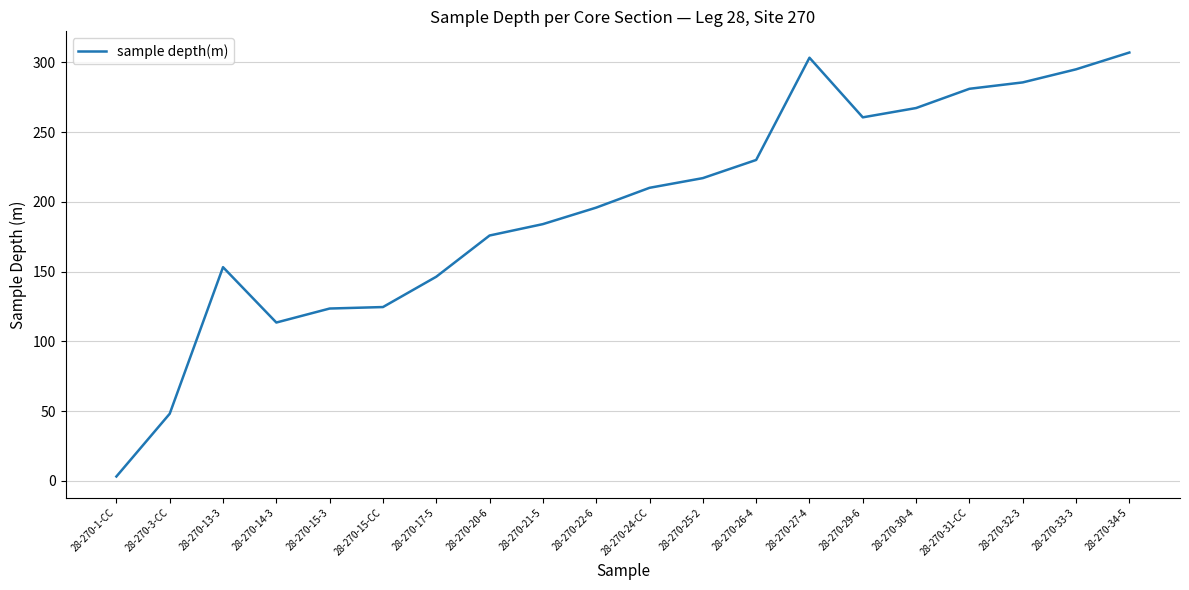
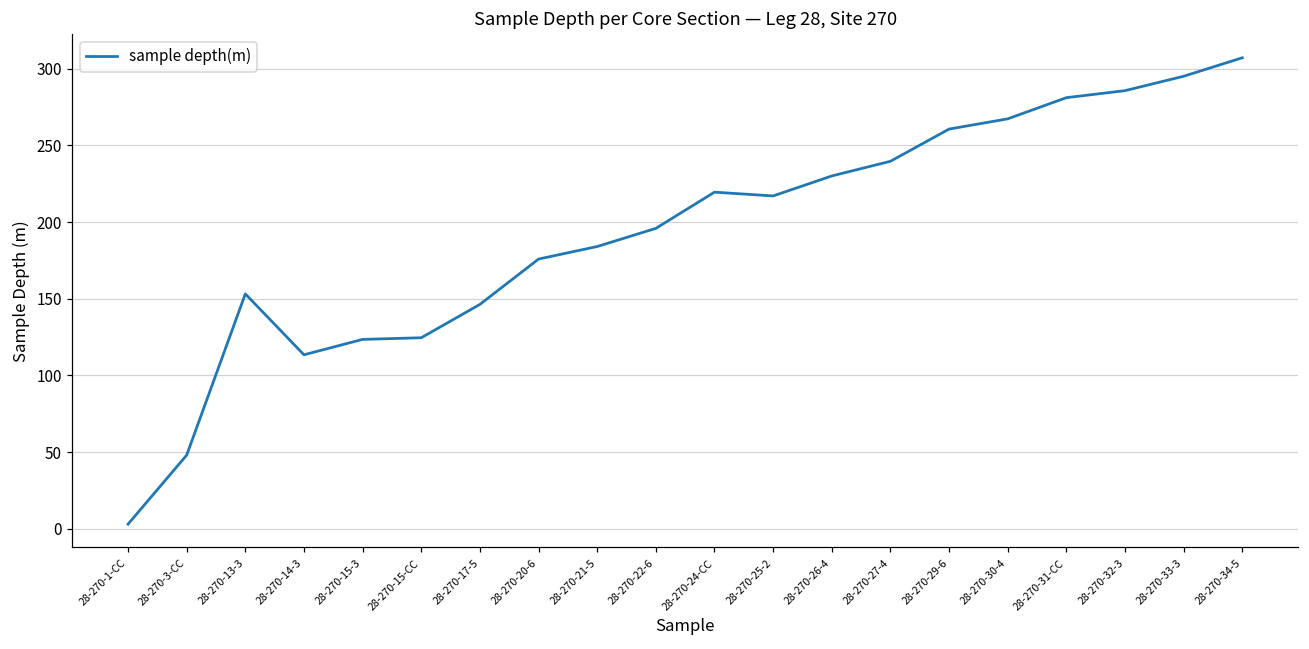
  {
    "28-270-1-CC": 3,
    "28-270-3-CC": 48,
    "28-270-13-3": 153,
    "28-270-14-3": 114,
    "28-270-15-3": 124,
    "28-270-15-CC": 125,
    "28-270-17-5": 146,
    "28-270-20-6": 176,
    "28-270-21-5": 184,
    "28-270-22-6": 196,
-   "28-270-24-CC": 210,
+   "28-270-24-CC": 220,
    "28-270-25-2": 217,
    "28-270-26-4": 230,
-   "28-270-27-4": 303,
+   "28-270-27-4": 240,
    "28-270-29-6": 261,
    "28-270-30-4": 267,
    "28-270-31-CC": 281,
    "28-270-32-3": 286,
    "28-270-33-3": 295,
    "28-270-34-5": 307
  }
